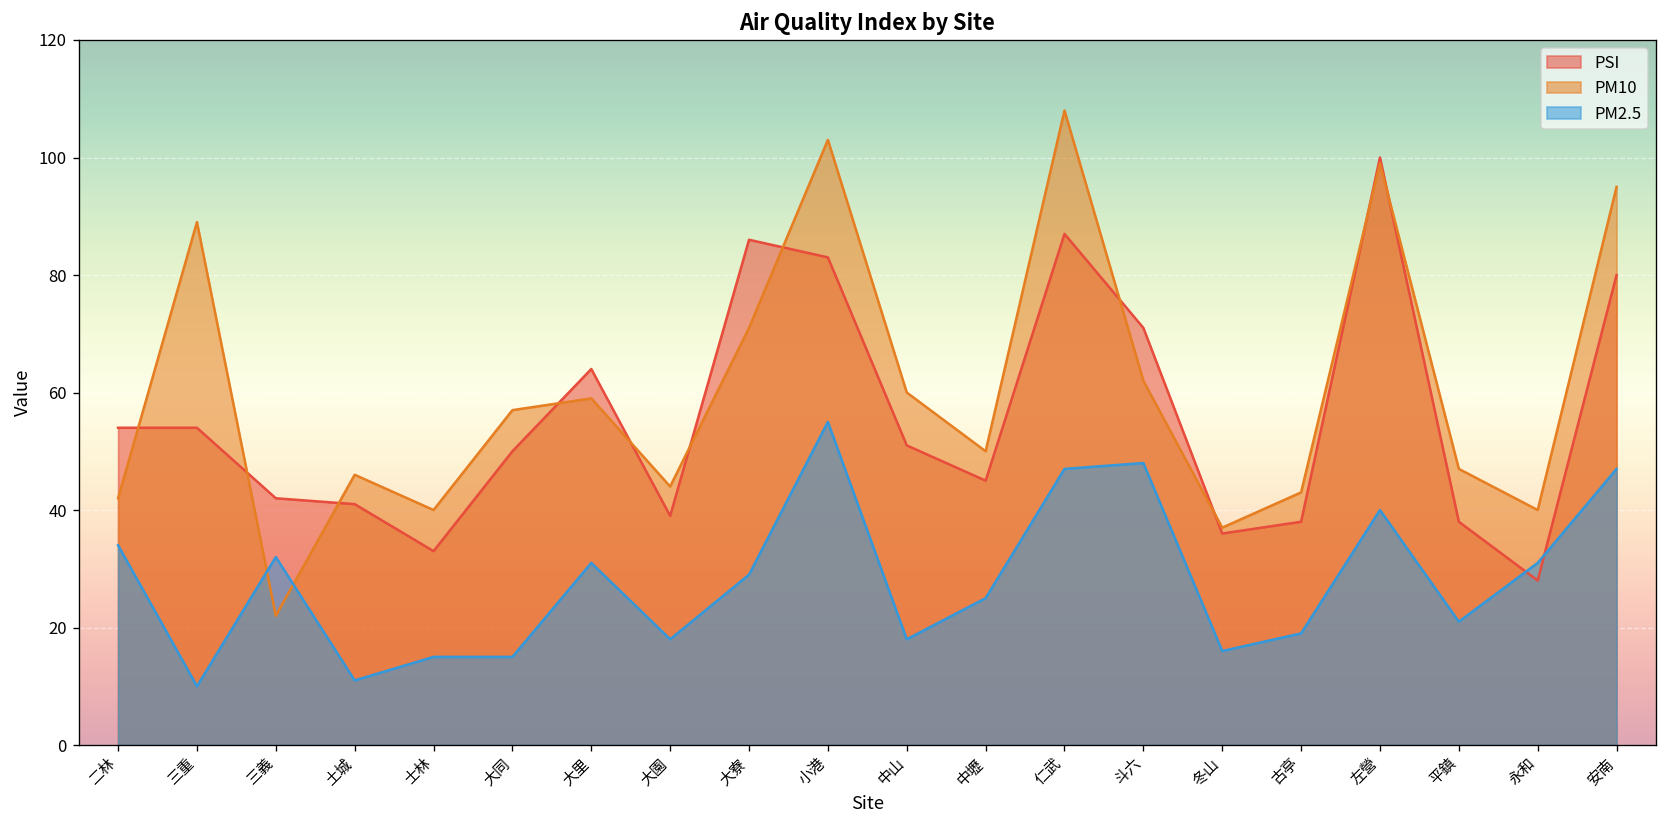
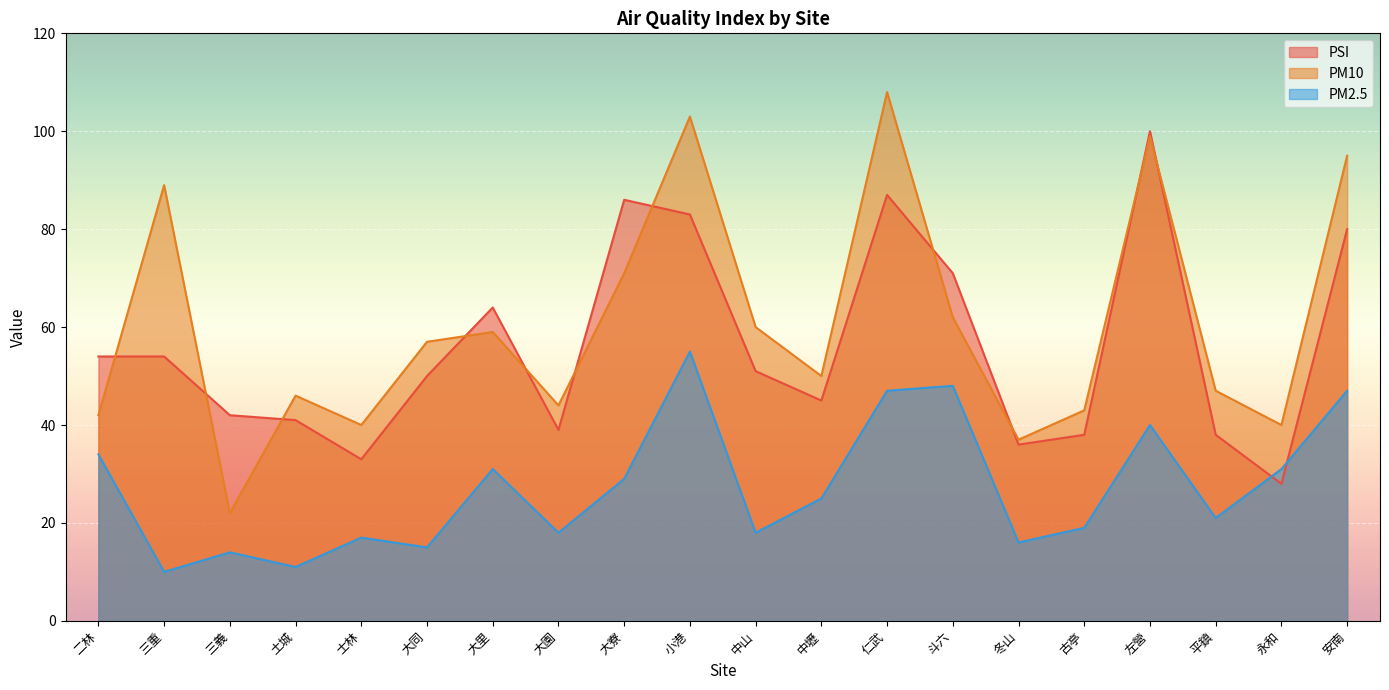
  {
    "PM2.5": {
      "二林": 34,
      "三重": 10,
-     "三義": 32,
+     "三義": 14,
      "土城": 11,
-     "士林": 15,
+     "士林": 17,
      "大同": 15,
      "大里": 31,
      "大園": 18,
      "大寮": 29,
      "小港": 55,
      "中山": 18,
      "中壢": 25,
      "仁武": 47,
      "斗六": 48,
      "冬山": 16,
      "古亭": 19,
      "左營": 40,
      "平鎮": 21,
      "永和": 31,
      "安南": 47
    }
  }
